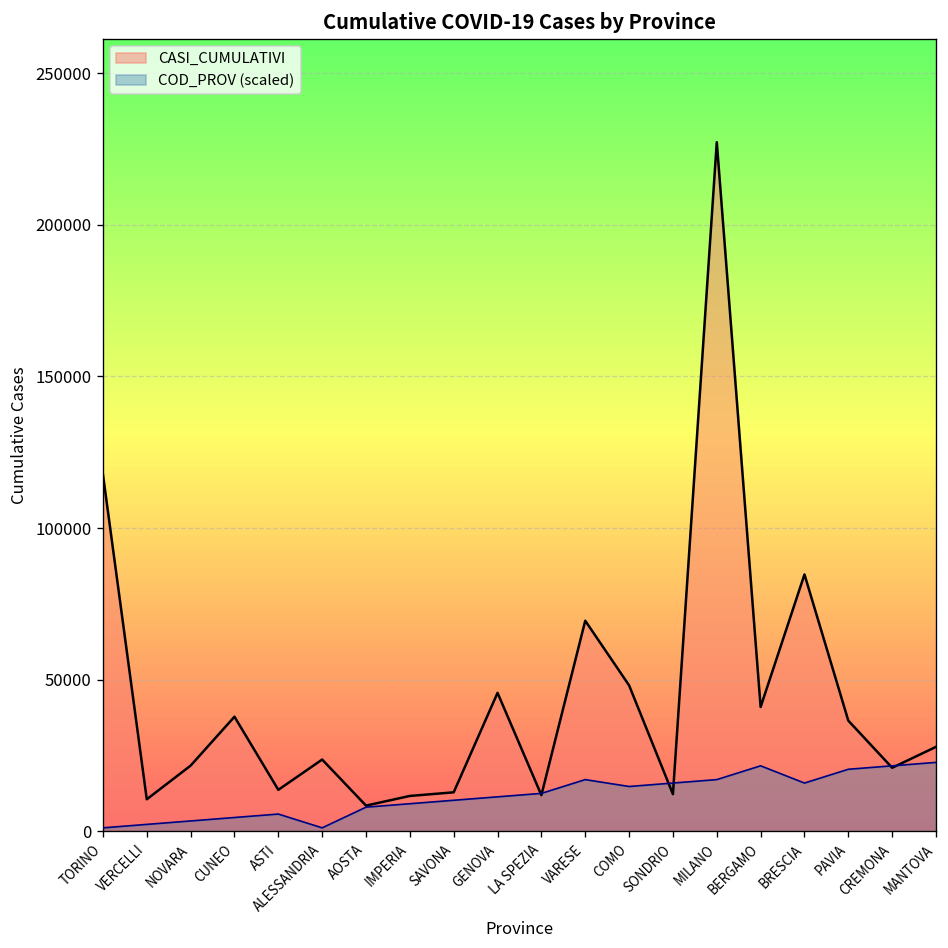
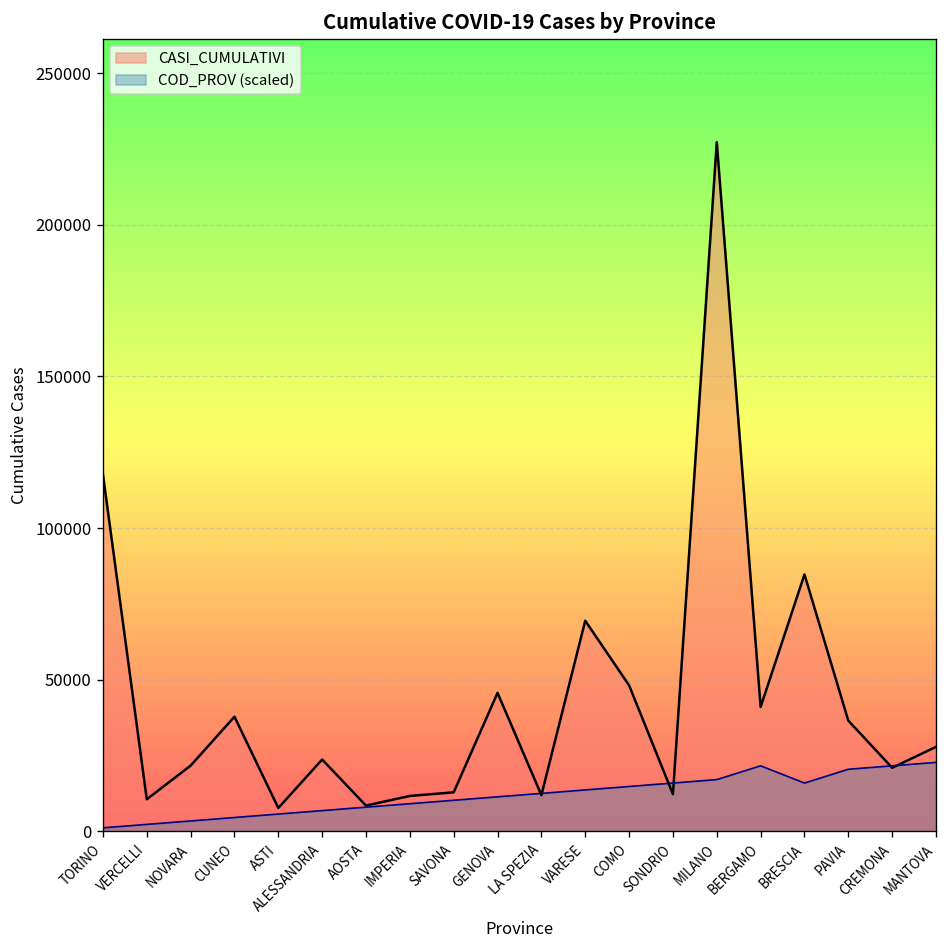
  {
    "CASI_CUMULATIVI": {
      "TORINO": 118000,
      "VERCELLI": 11000,
      "NOVARA": 22000,
      "CUNEO": 38000,
-     "ASTI": 14000,
+     "ASTI": 8000,
      "ALESSANDRIA": 24000,
      "IMPERIA": 12000,
      "SAVONA": 13000,
      "GENOVA": 46000,
      "VARESE": 69000,
      "COMO": 48000,
      "SONDRIO": 12000,
      "MILANO": 227000,
      "BERGAMO": 41000,
      "BRESCIA": 85000,
      "PAVIA": 36000,
      "MANTOVA": 28000
    },
    "COD_PROV (scaled)": {
      "TORINO": 1000,
      "VERCELLI": 2000,
      "NOVARA": 3000,
      "CUNEO": 5000,
      "ASTI": 6000,
-     "ALESSANDRIA": 1000,
+     "ALESSANDRIA": 7000,
      "IMPERIA": 9000,
      "SAVONA": 10000,
      "GENOVA": 11000,
-     "VARESE": 17000,
+     "VARESE": 14000,
      "COMO": 15000,
      "SONDRIO": 16000,
      "MILANO": 17000,
      "BERGAMO": 22000,
      "BRESCIA": 16000,
      "PAVIA": 20000,
      "MANTOVA": 23000
    }
  }
